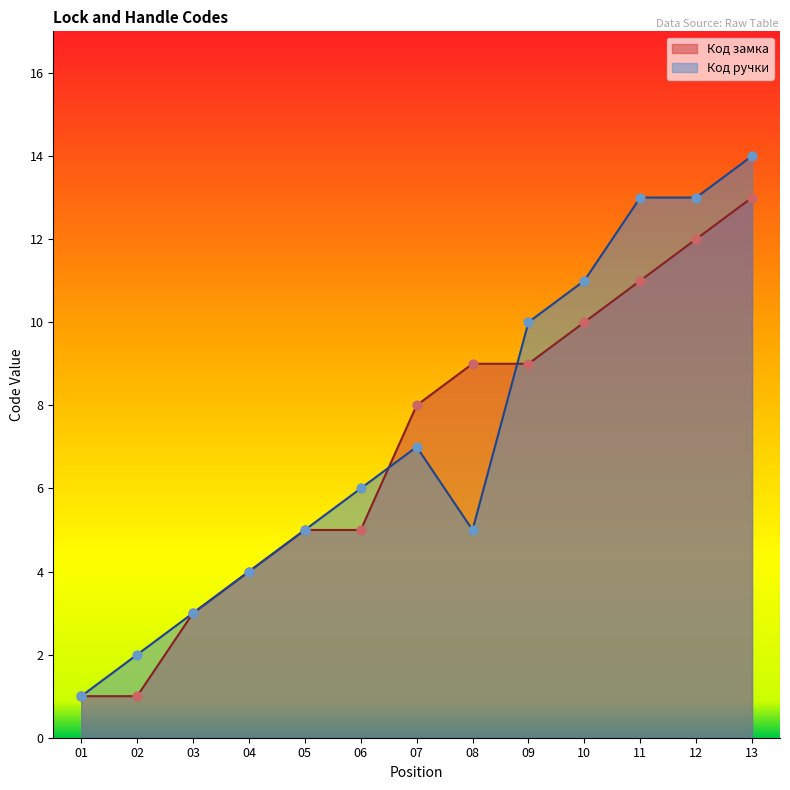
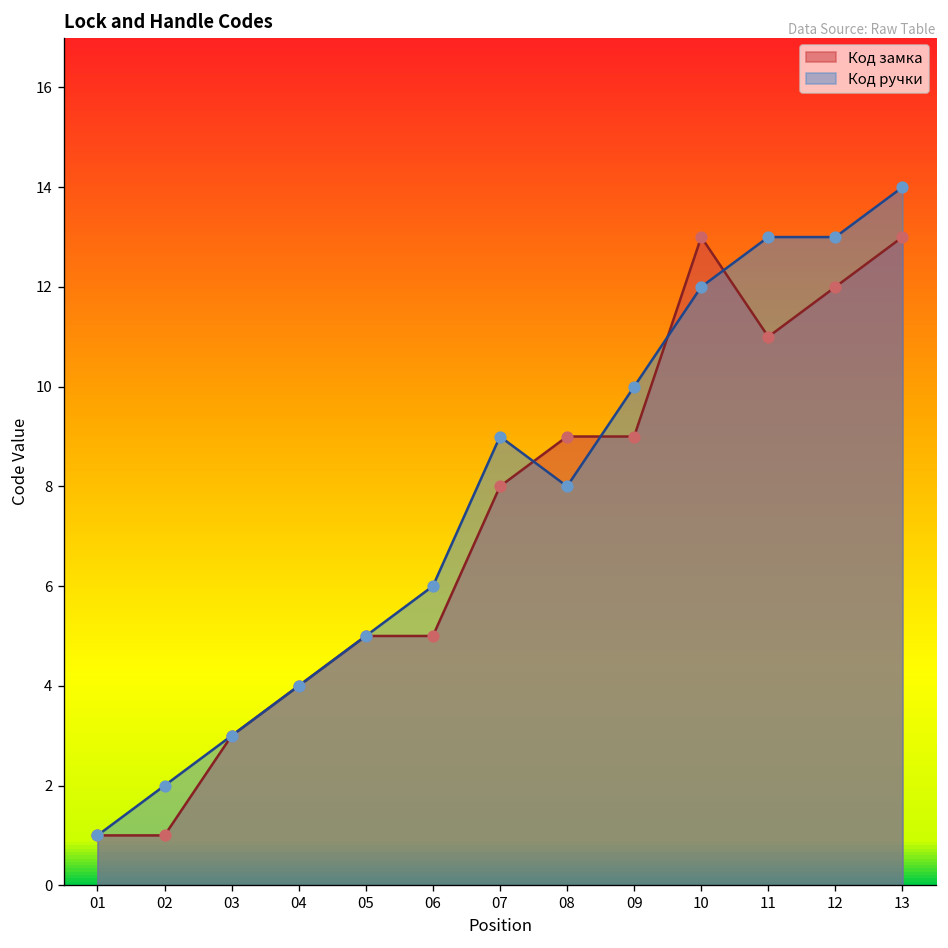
  {
    "Код замка": {
      "02": 1,
      "06": 5,
      "07": 8,
      "08": 9,
      "09": 9,
-     "10": 10,
+     "10": 13,
      "11": 11,
      "12": 12,
      "13": 13
    },
    "Код ручки": {
      "02": 2,
      "06": 6,
-     "07": 7,
-     "08": 5,
+     "07": 9,
+     "08": 8,
      "09": 10,
-     "10": 11,
+     "10": 12,
      "11": 13,
      "12": 13,
      "13": 14
    }
  }
